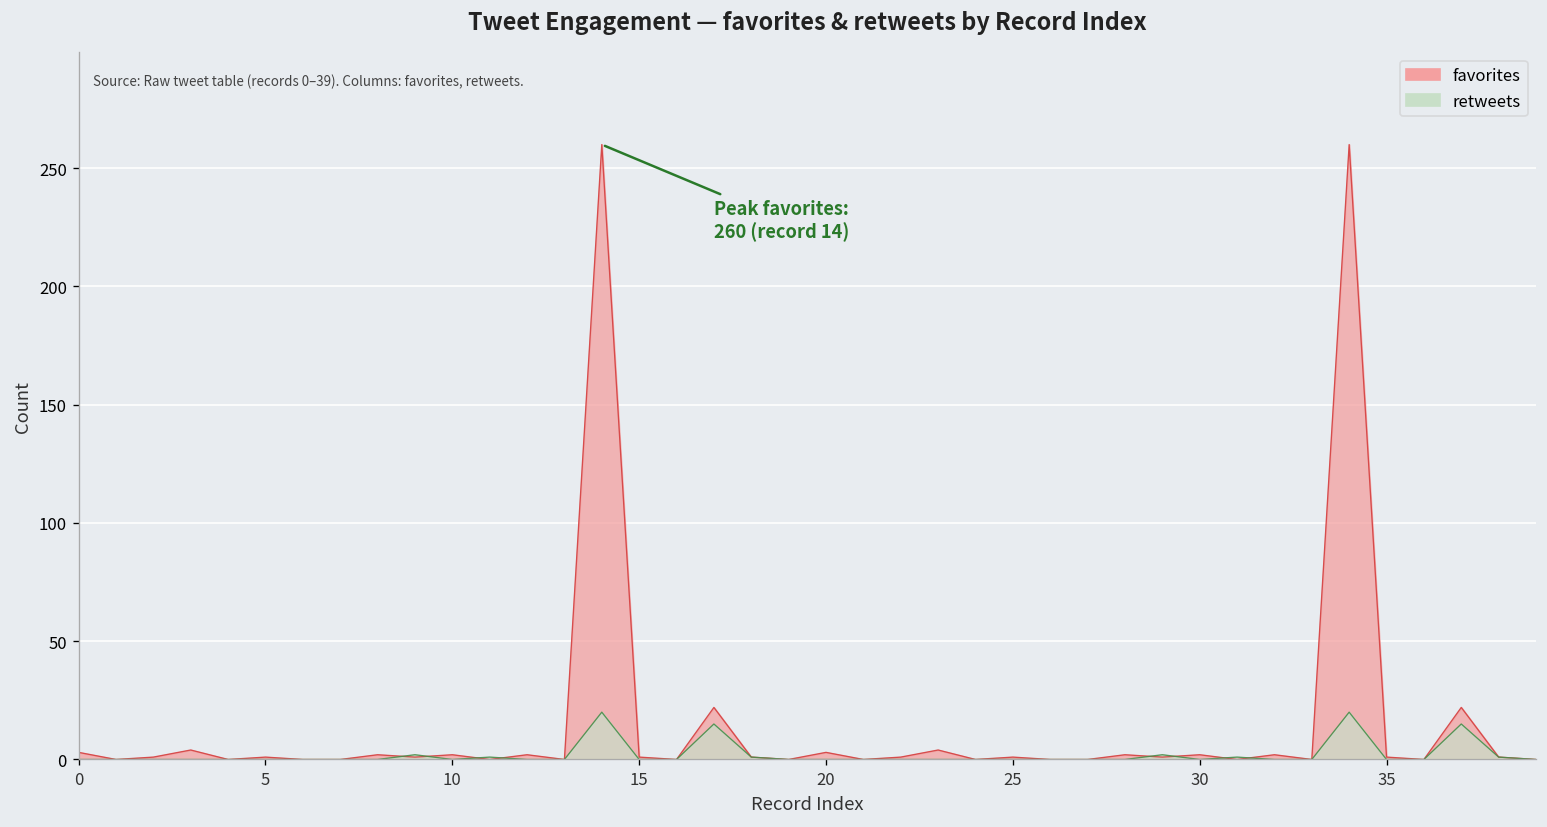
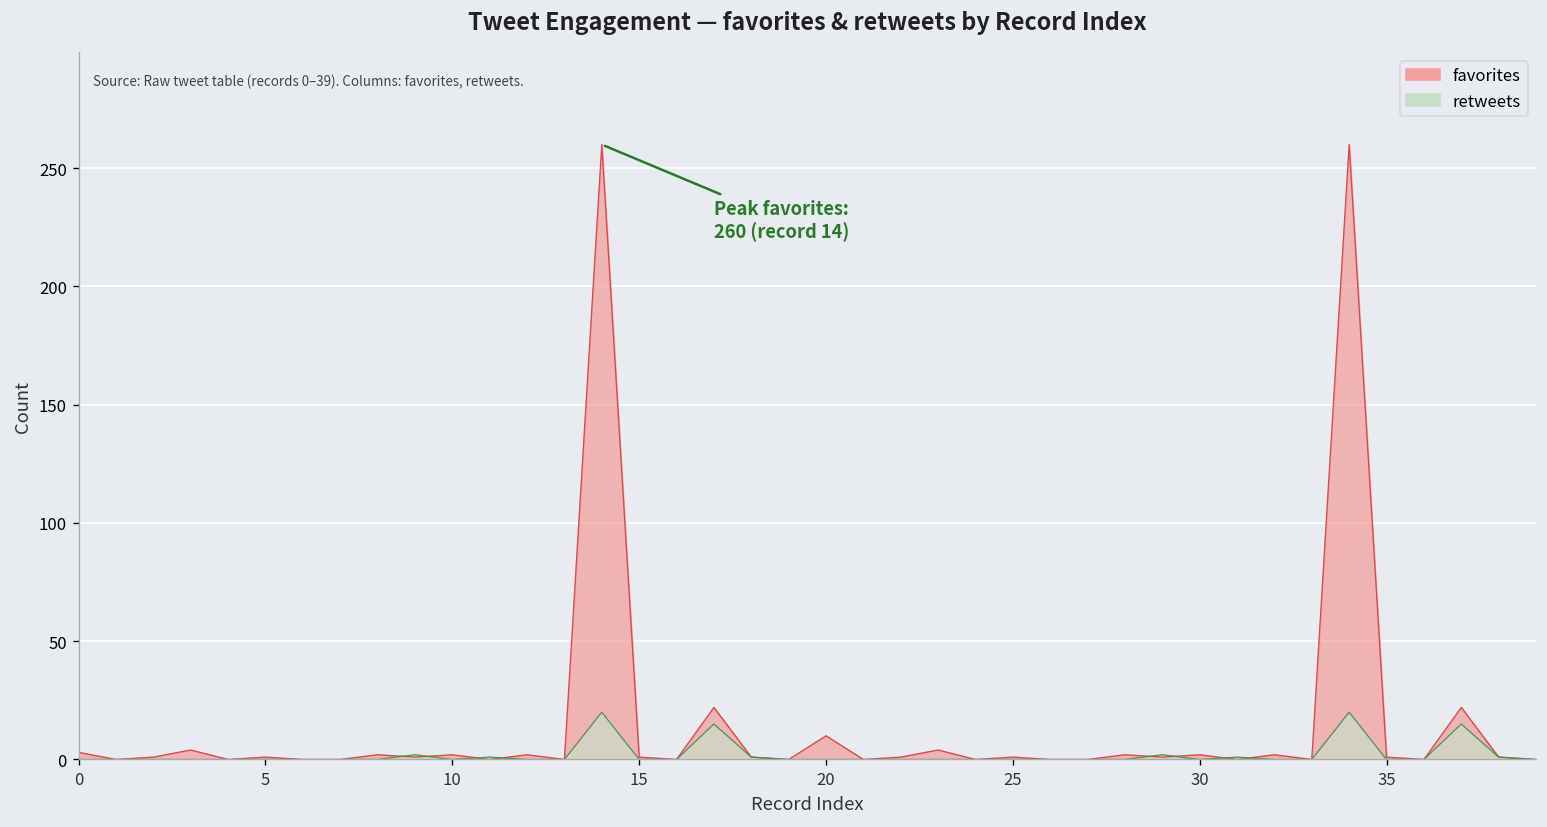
  {
    "favorites": {
      "0": 3,
      "10": 2,
-     "20": 3,
+     "20": 10,
      "30": 2
    },
    "retweets": {
      "0": 0,
      "10": 0,
      "20": 0,
      "30": 0
    }
  }
